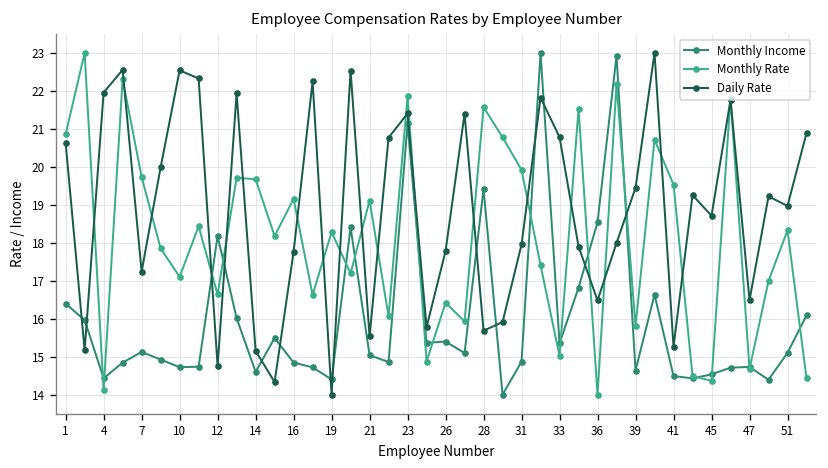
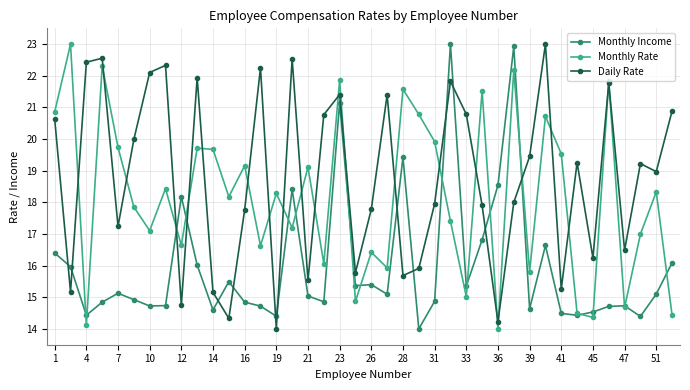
  {
    "Daily Rate": {
-     "4": 22.0,
-     "10": 22.5,
+     "4": 22.4,
+     "10": 22.1,
      "12": 14.8,
      "14": 15.2,
      "16": 17.8,
      "26": 17.8,
      "28": 15.7,
-     "36": 16.5,
+     "36": 14.2,
      "41": 15.3,
-     "45": 18.7,
+     "45": 16.2,
      "47": 16.5,
      "51": 19.0
    }
  }
